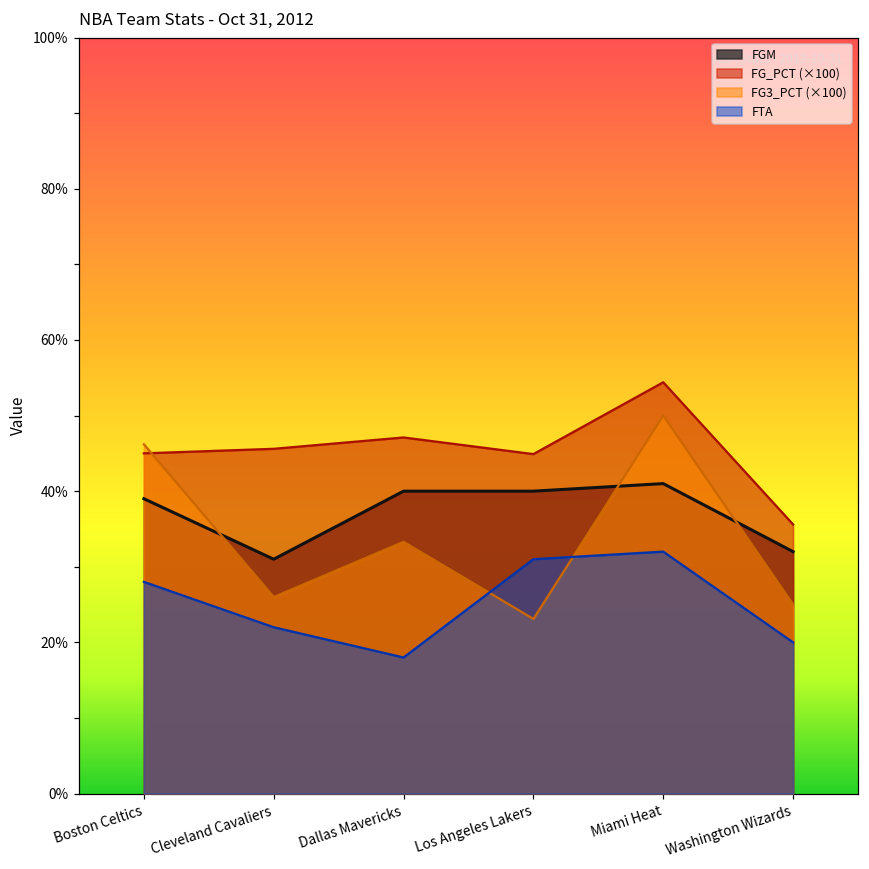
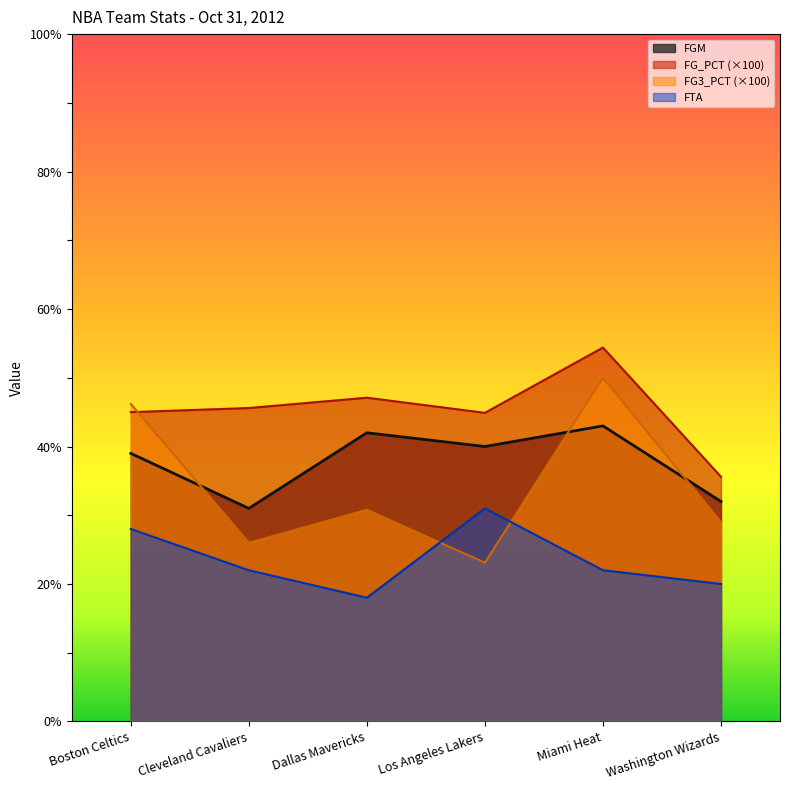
  {
    "FGM": {
      "Boston Celtics": "39%",
      "Cleveland Cavaliers": "31%",
-     "Dallas Mavericks": "40%",
+     "Dallas Mavericks": "42%",
      "Los Angeles Lakers": "40%",
-     "Miami Heat": "41%",
+     "Miami Heat": "43%",
      "Washington Wizards": "32%"
    },
    "FG_PCT (×100)": {
      "Boston Celtics": "45%",
      "Cleveland Cavaliers": "46%",
      "Dallas Mavericks": "47%",
      "Los Angeles Lakers": "45%",
      "Miami Heat": "54%",
      "Washington Wizards": "36%"
    },
    "FG3_PCT (×100)": {
      "Boston Celtics": "46%",
      "Cleveland Cavaliers": "26%",
-     "Dallas Mavericks": "33%",
+     "Dallas Mavericks": "31%",
      "Los Angeles Lakers": "23%",
      "Miami Heat": "50%",
-     "Washington Wizards": "25%"
+     "Washington Wizards": "29%"
    },
    "FTA": {
      "Boston Celtics": "28%",
      "Cleveland Cavaliers": "22%",
      "Dallas Mavericks": "18%",
      "Los Angeles Lakers": "31%",
-     "Miami Heat": "32%",
+     "Miami Heat": "22%",
      "Washington Wizards": "20%"
    }
  }
